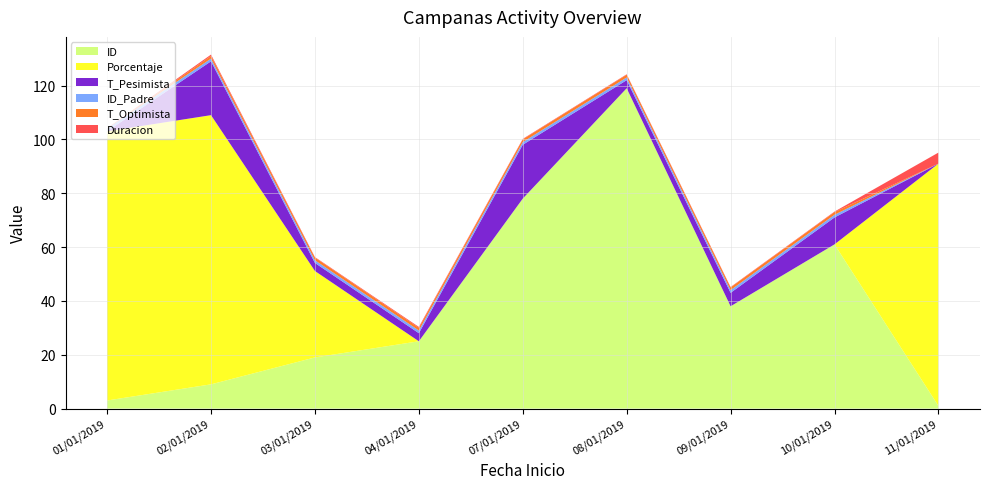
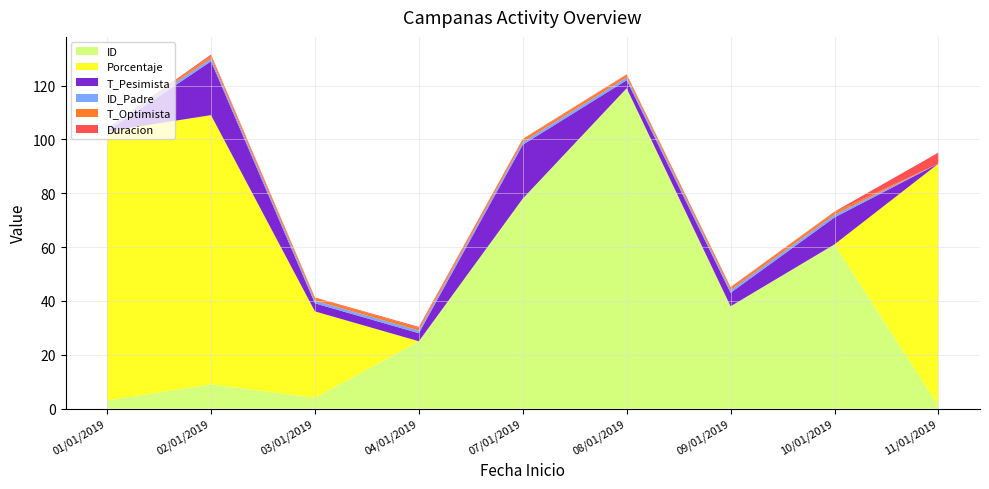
  {
    "ID": {
      "01/01/2019": 3,
      "02/01/2019": 9,
-     "03/01/2019": 19,
+     "03/01/2019": 4,
      "11/01/2019": 1
    },
    "Porcentaje": {
      "02/01/2019": 100,
      "03/01/2019": 32
    },
    "T_Pesimista": {
      "02/01/2019": 20,
      "03/01/2019": 3,
      "04/01/2019": 3,
      "07/01/2019": 20,
      "08/01/2019": 3,
      "09/01/2019": 5,
      "10/01/2019": 10
    },
    "ID_Padre": {
      "02/01/2019": 1,
      "03/01/2019": 1,
      "04/01/2019": 1,
      "07/01/2019": 1,
      "08/01/2019": 1,
      "09/01/2019": 1,
      "10/01/2019": 1
    },
    "Duracion": {
      "11/01/2019": 4
    }
  }
